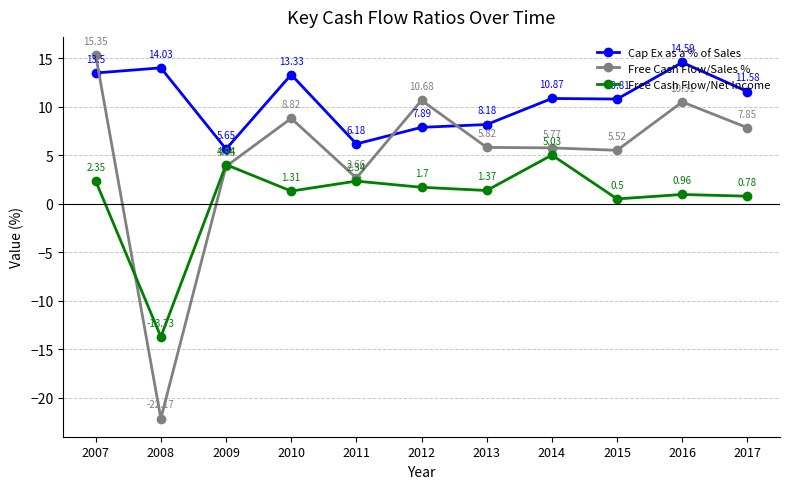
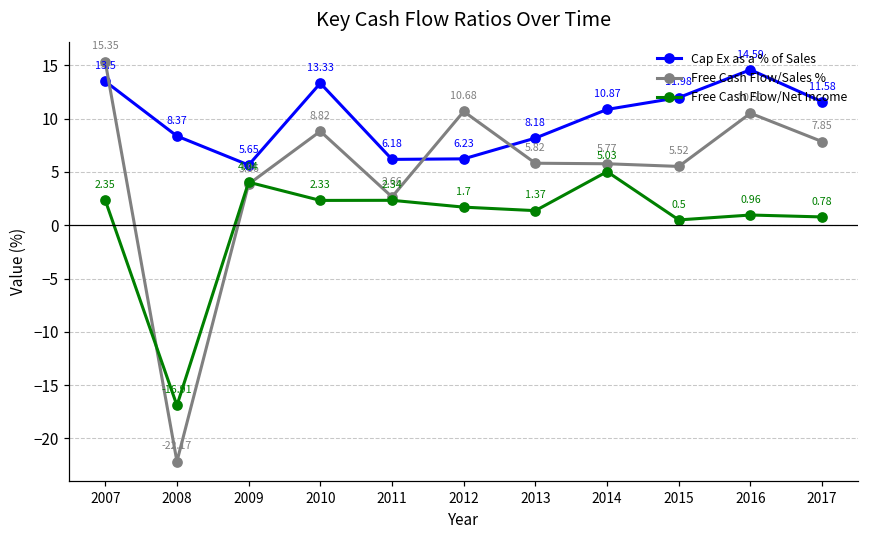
  {
    "Cap Ex as a % of Sales": {
-     "2008": 14.03,
+     "2008": 8.37,
      "2009": 5.65,
      "2010": 13.33,
      "2011": 6.18,
-     "2012": 7.89,
+     "2012": 6.23,
      "2013": 8.18,
      "2014": 10.87,
-     "2015": 10.81,
+     "2015": 11.98,
      "2016": 14.59,
      "2017": 11.58
    },
    "Free Cash Flow/Sales %": {
      "2007": 15.35,
      "2008": -22.17,
      "2010": 8.82,
      "2012": 10.68,
      "2013": 5.82,
      "2015": 5.52,
      "2016": 10.51,
      "2017": 7.85
    },
    "Free Cash Flow/Net Income": {
      "2007": 2.35,
-     "2008": -13.73,
-     "2010": 1.31,
+     "2008": -16.91,
+     "2010": 2.33,
      "2012": 1.7,
      "2013": 1.37,
      "2015": 0.5,
      "2016": 0.96,
      "2017": 0.78
    }
  }
